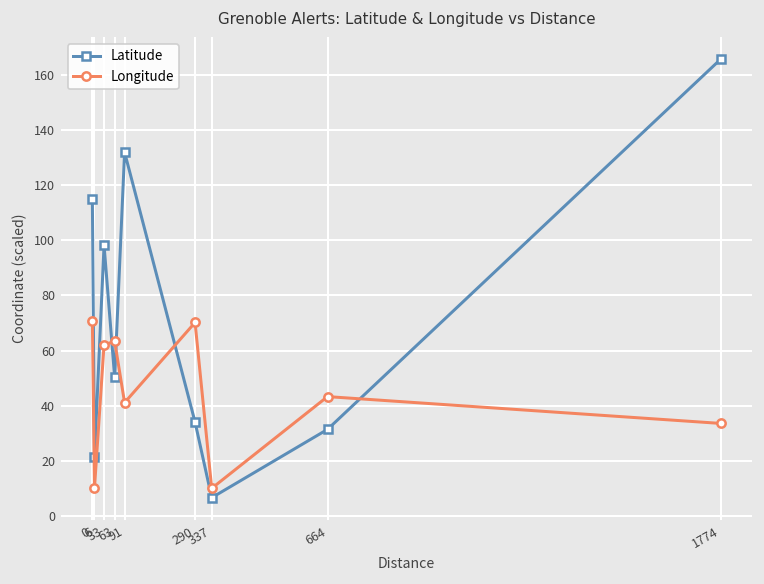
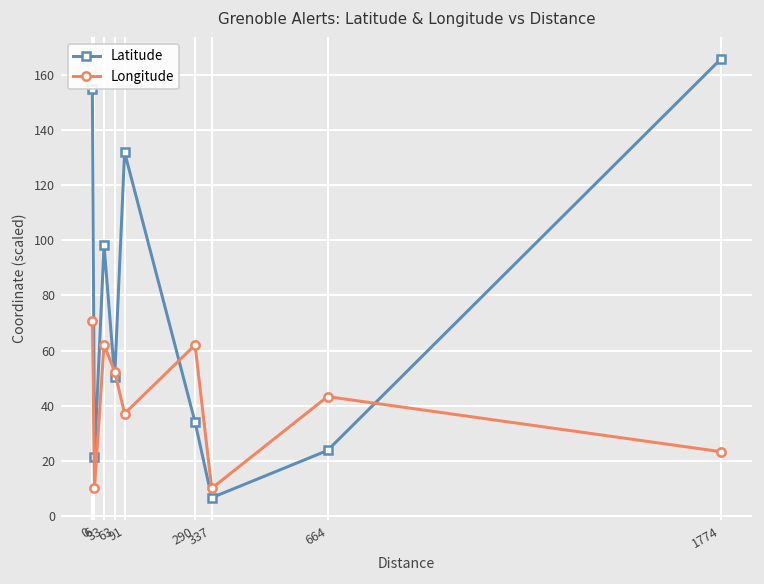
  {
    "Latitude": {
-     "0": 115,
+     "0": 155,
      "6": 21,
      "33": 98,
      "63": 50,
      "91": 132,
      "290": 34,
      "337": 7,
-     "664": 31,
+     "664": 24,
      "1774": 166
    },
    "Longitude": {
      "0": 71,
      "6": 10,
      "33": 62,
-     "63": 63,
-     "91": 41,
-     "290": 70,
+     "63": 52,
+     "91": 37,
+     "290": 62,
      "337": 10,
      "664": 43,
-     "1774": 34
+     "1774": 23
    }
  }
